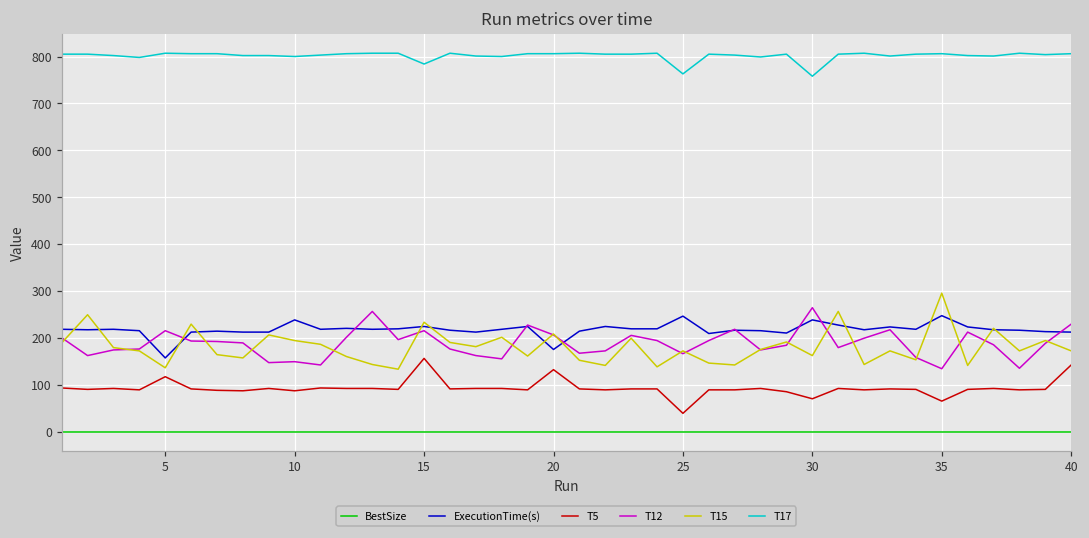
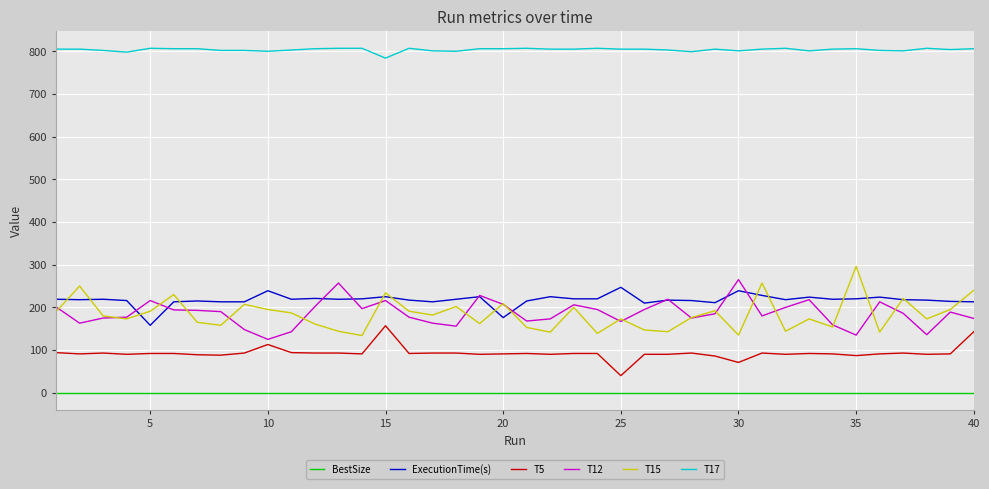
  {
    "BestSize": {
      "5": 0,
      "10": 0,
      "15": 0,
      "20": 0,
      "25": 0,
      "30": 0,
      "35": 0,
      "40": 0
    },
    "ExecutionTime(s)": {
      "5": 160,
      "10": 240,
      "15": 230,
      "20": 180,
      "25": 250,
      "30": 240,
-     "35": 250,
+     "35": 220,
      "40": 210
    },
    "T5": {
-     "5": 120,
-     "10": 90,
+     "5": 90,
+     "10": 110,
      "15": 160,
-     "20": 130,
+     "20": 90,
      "25": 40,
      "30": 70,
-     "35": 70,
+     "35": 90,
      "40": 140
    },
    "T12": {
      "5": 220,
-     "10": 150,
+     "10": 130,
      "15": 220,
      "30": 270,
      "35": 140,
-     "40": 230
+     "40": 170
    },
    "T15": {
-     "5": 140,
+     "5": 190,
      "10": 200,
      "15": 230,
-     "30": 160,
+     "30": 140,
      "35": 300,
-     "40": 170
+     "40": 240
    },
    "T17": {
      "5": 810,
      "10": 800,
      "15": 780,
      "20": 810,
-     "25": 760,
-     "30": 760,
+     "25": 810,
+     "30": 800,
      "35": 810,
      "40": 810
    }
  }
